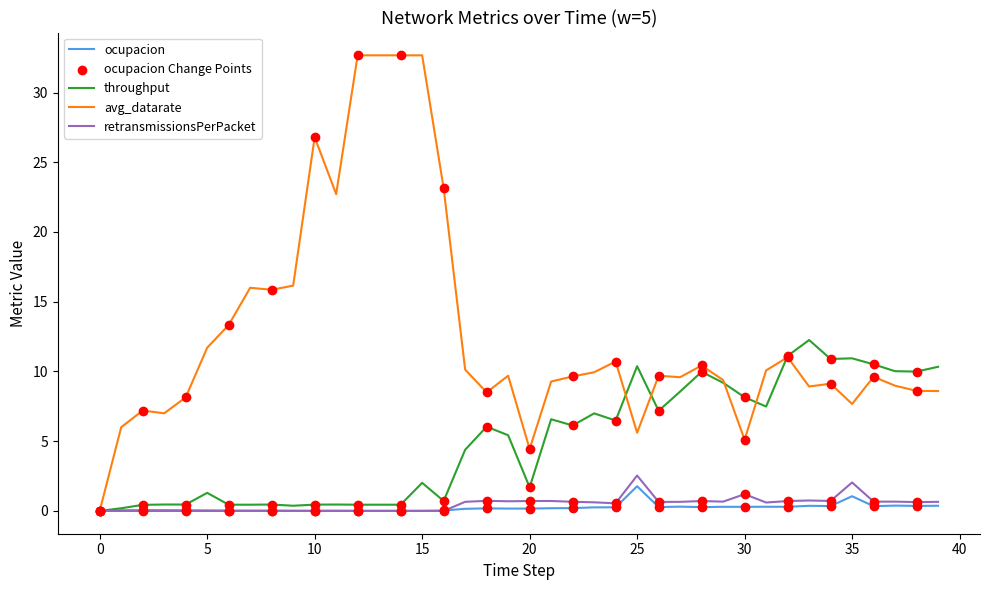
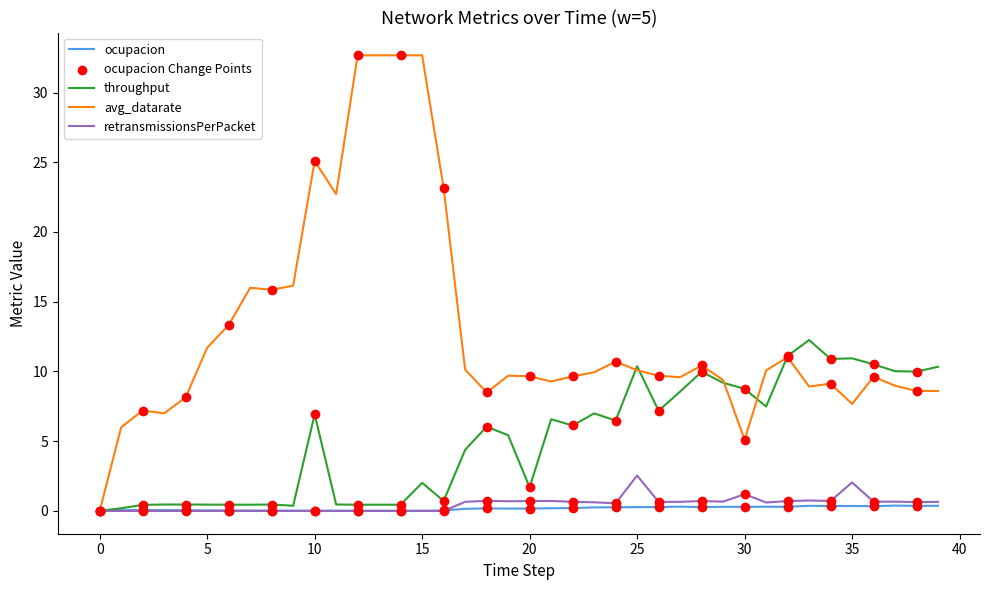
  {
    "ocupacion": {
-     "25": 1.8,
-     "35": 1.1
+     "25": 0.3,
+     "35": 0.4
    },
    "throughput": {
-     "5": 1.3,
-     "10": 0.5,
+     "5": 0.5,
+     "10": 6.9,
      "15": 2.0,
      "25": 10.4,
-     "30": 8.2,
+     "30": 8.8,
      "35": 10.9
    },
    "avg_datarate": {
      "5": 11.7,
-     "10": 26.8,
+     "10": 25.1,
      "15": 32.7,
-     "20": 4.4,
-     "25": 5.6,
+     "20": 9.7,
+     "25": 10.1,
      "35": 7.7
    },
    "retransmissionsPerPacket": {
      "25": 2.5,
      "35": 2.0
    }
  }
